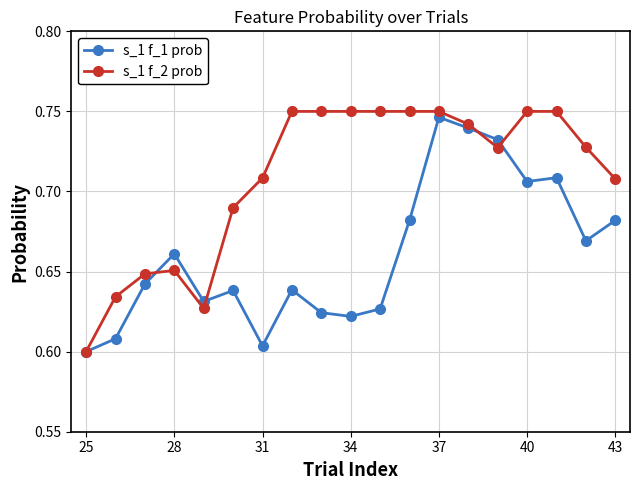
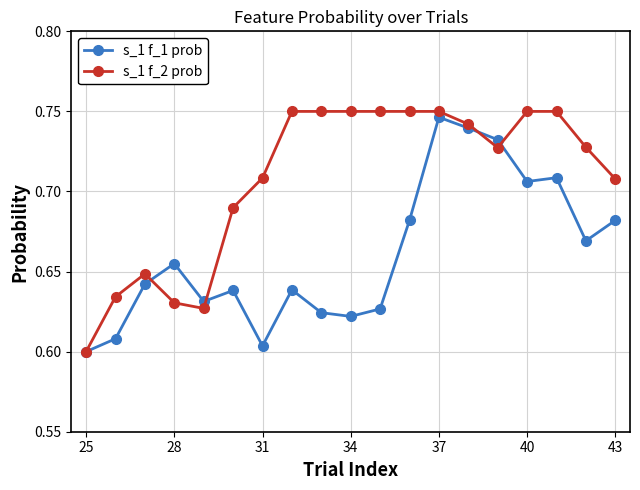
  {
    "s_1 f_1 prob": {
-     "28": 0.661,
+     "28": 0.655,
      "31": 0.604,
      "34": 0.622,
      "37": 0.746,
      "40": 0.706,
      "43": 0.682
    },
    "s_1 f_2 prob": {
-     "28": 0.651,
+     "28": 0.630,
      "31": 0.708,
      "34": 0.750,
      "37": 0.750,
      "40": 0.750,
      "43": 0.708
    }
  }
